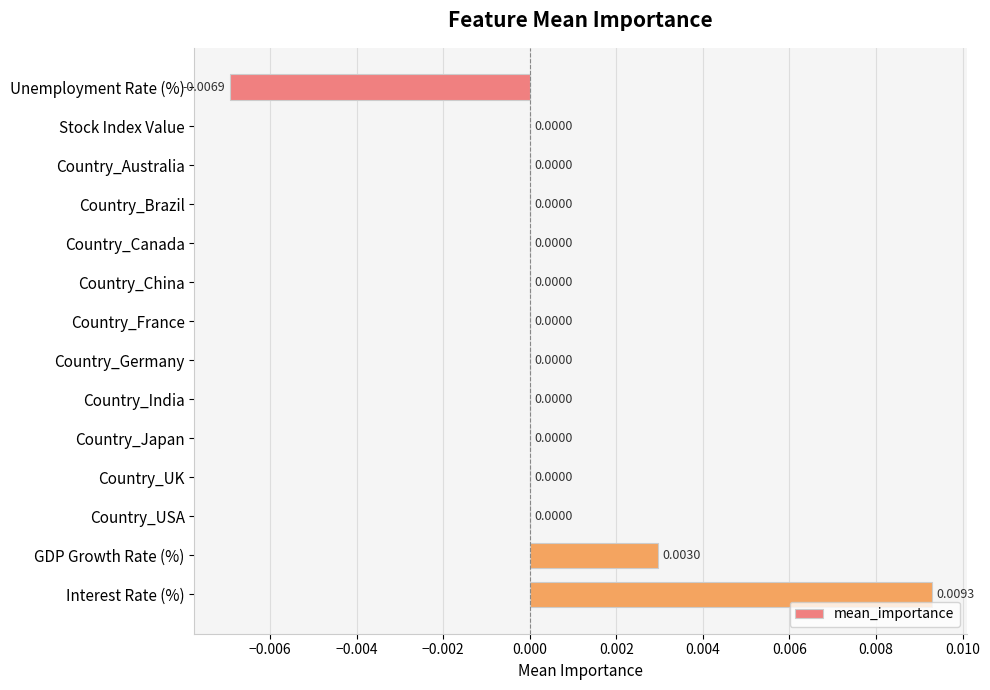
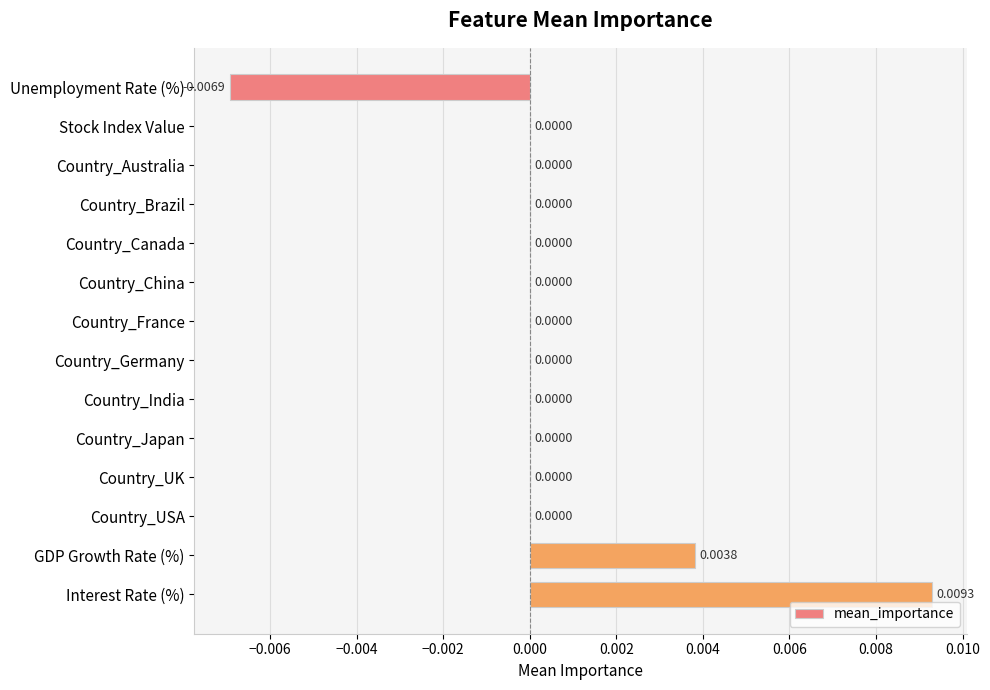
  {
    "Unemployment Rate (%)": -0.0069,
    "Stock Index Value": 0.0000,
    "Country_Australia": 0.0000,
    "Country_Brazil": 0.0000,
    "Country_Canada": 0.0000,
    "Country_China": 0.0000,
    "Country_France": 0.0000,
    "Country_Germany": 0.0000,
    "Country_India": 0.0000,
    "Country_Japan": 0.0000,
    "Country_UK": 0.0000,
    "Country_USA": 0.0000,
-   "GDP Growth Rate (%)": 0.0030,
+   "GDP Growth Rate (%)": 0.0038,
    "Interest Rate (%)": 0.0093
  }
